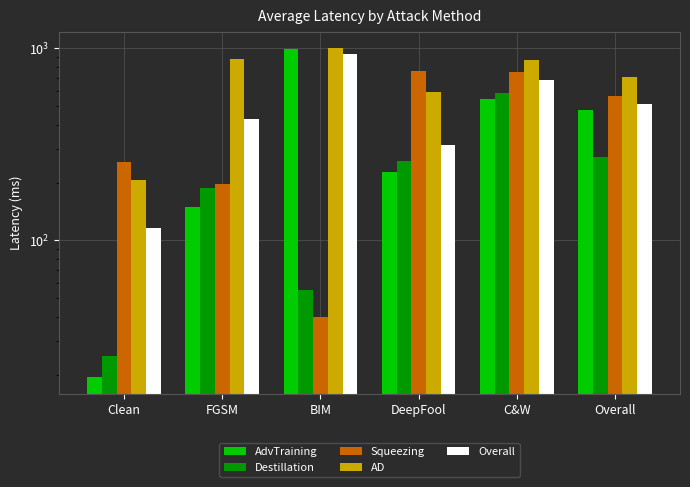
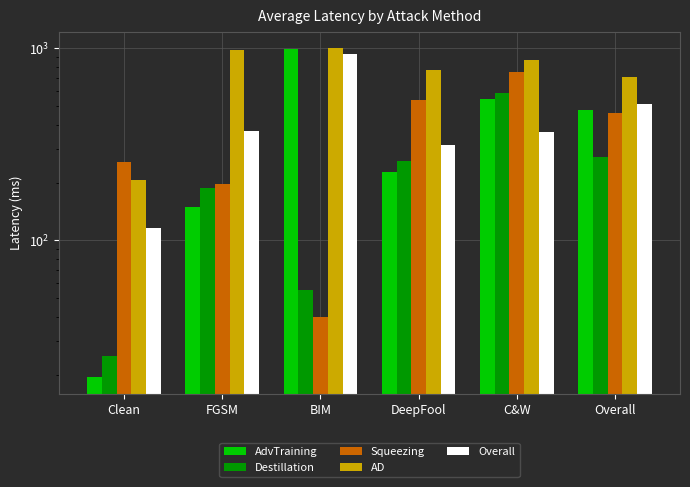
  {
    "Squeezing": {
      "Clean": 260,
      "FGSM": 200,
      "BIM": 40,
-     "DeepFool": 760,
+     "DeepFool": 540,
      "C&W": 760,
-     "Overall": 560
+     "Overall": 460
    },
    "AD": {
      "Clean": 210,
-     "FGSM": 900,
+     "FGSM": 1000,
      "BIM": 1000,
-     "DeepFool": 590,
+     "DeepFool": 770,
      "C&W": 900,
      "Overall": 710
    },
    "Overall": {
      "Clean": 120,
-     "FGSM": 430,
+     "FGSM": 370,
      "BIM": 900,
      "DeepFool": 310,
-     "C&W": 690,
+     "C&W": 370,
      "Overall": 510
    }
  }
